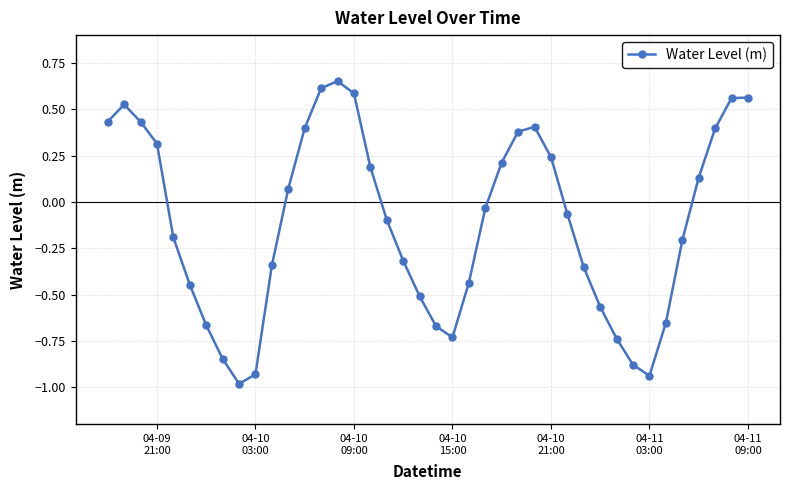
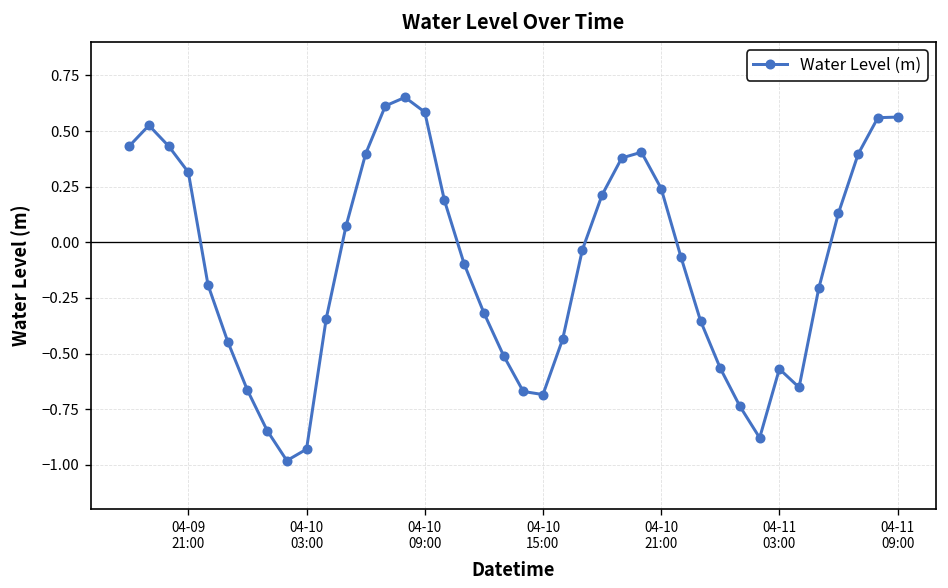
  {
    "04-09 21:00": 0.32,
    "04-10 03:00": -0.93,
    "04-10 09:00": 0.59,
-   "04-10 15:00": -0.73,
+   "04-10 15:00": -0.68,
    "04-10 21:00": 0.24,
-   "04-11 03:00": -0.94,
+   "04-11 03:00": -0.57,
    "04-11 09:00": 0.56
  }
